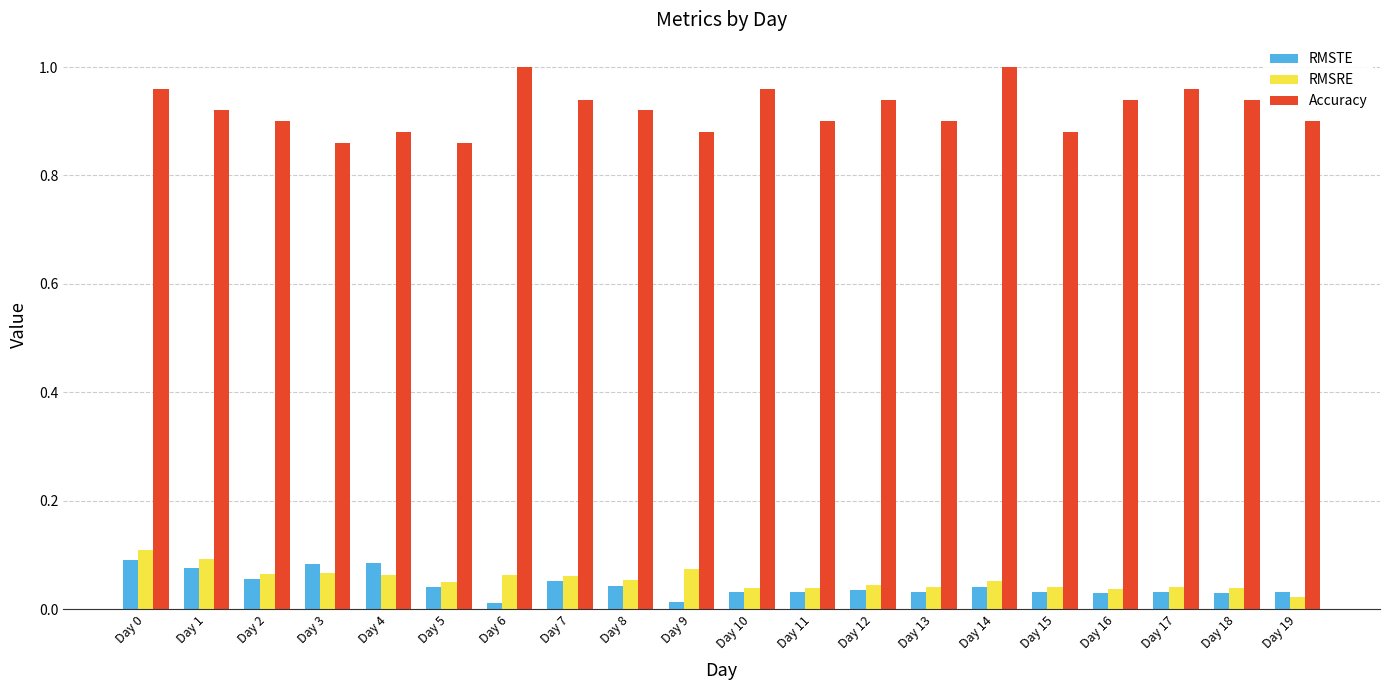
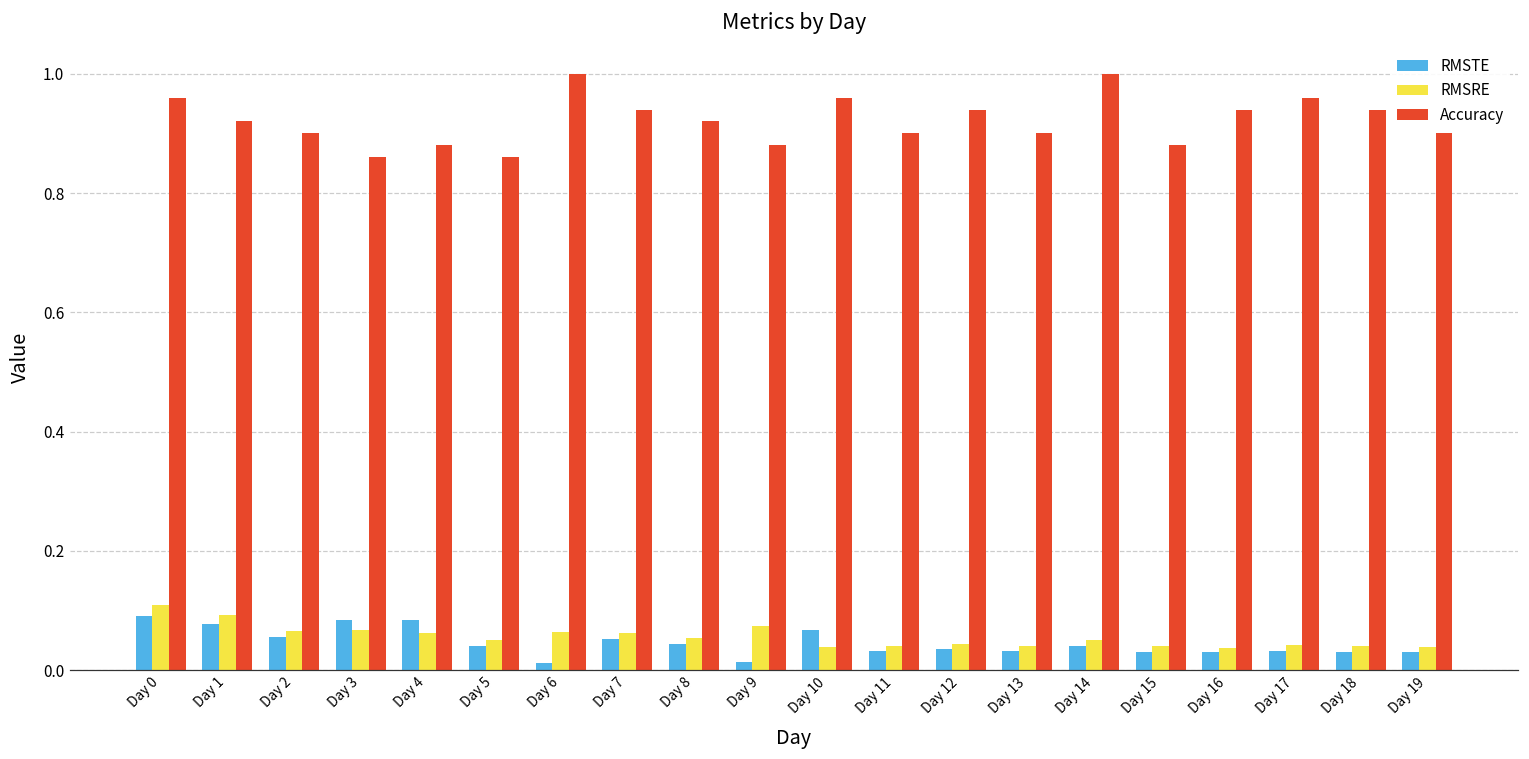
  {
    "RMSTE": {
      "Day 0": 0.09,
      "Day 1": 0.08,
      "Day 2": 0.06,
      "Day 3": 0.08,
      "Day 4": 0.08,
      "Day 5": 0.04,
      "Day 6": 0.01,
      "Day 7": 0.05,
      "Day 8": 0.04,
      "Day 9": 0.01,
-     "Day 10": 0.03,
+     "Day 10": 0.07,
      "Day 11": 0.03,
      "Day 12": 0.03,
      "Day 13": 0.03,
      "Day 14": 0.04,
      "Day 15": 0.03,
      "Day 16": 0.03,
      "Day 17": 0.03,
      "Day 18": 0.03,
      "Day 19": 0.03
    },
    "RMSRE": {
      "Day 0": 0.11,
      "Day 1": 0.09,
      "Day 2": 0.07,
      "Day 3": 0.07,
      "Day 4": 0.06,
      "Day 5": 0.05,
      "Day 6": 0.06,
      "Day 7": 0.06,
      "Day 8": 0.05,
      "Day 9": 0.07,
      "Day 10": 0.04,
      "Day 11": 0.04,
      "Day 12": 0.04,
      "Day 13": 0.04,
      "Day 14": 0.05,
      "Day 15": 0.04,
      "Day 16": 0.04,
      "Day 17": 0.04,
      "Day 18": 0.04,
-     "Day 19": 0.02
+     "Day 19": 0.04
    },
    "Accuracy": {
      "Day 0": 0.96,
      "Day 1": 0.92,
      "Day 2": 0.90,
      "Day 3": 0.86,
      "Day 4": 0.88,
      "Day 5": 0.86,
      "Day 6": 1.00,
      "Day 7": 0.94,
      "Day 8": 0.92,
      "Day 9": 0.88,
      "Day 10": 0.96,
      "Day 11": 0.90,
      "Day 12": 0.94,
      "Day 13": 0.90,
      "Day 14": 1.00,
      "Day 15": 0.88,
      "Day 16": 0.94,
      "Day 17": 0.96,
      "Day 18": 0.94,
      "Day 19": 0.90
    }
  }
